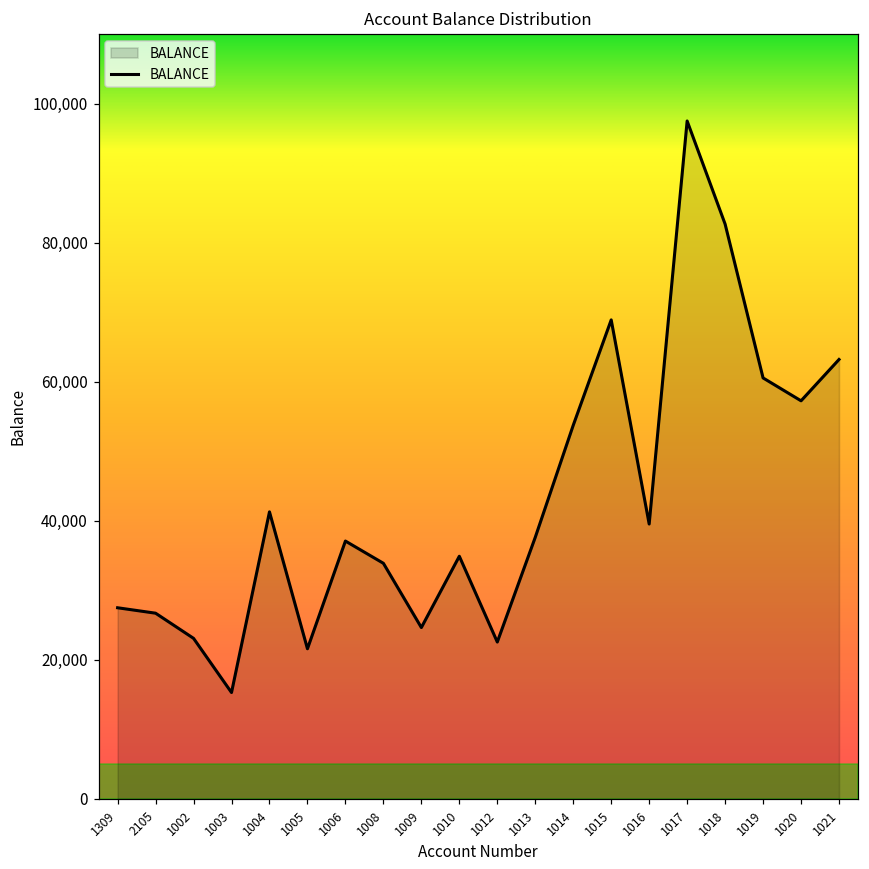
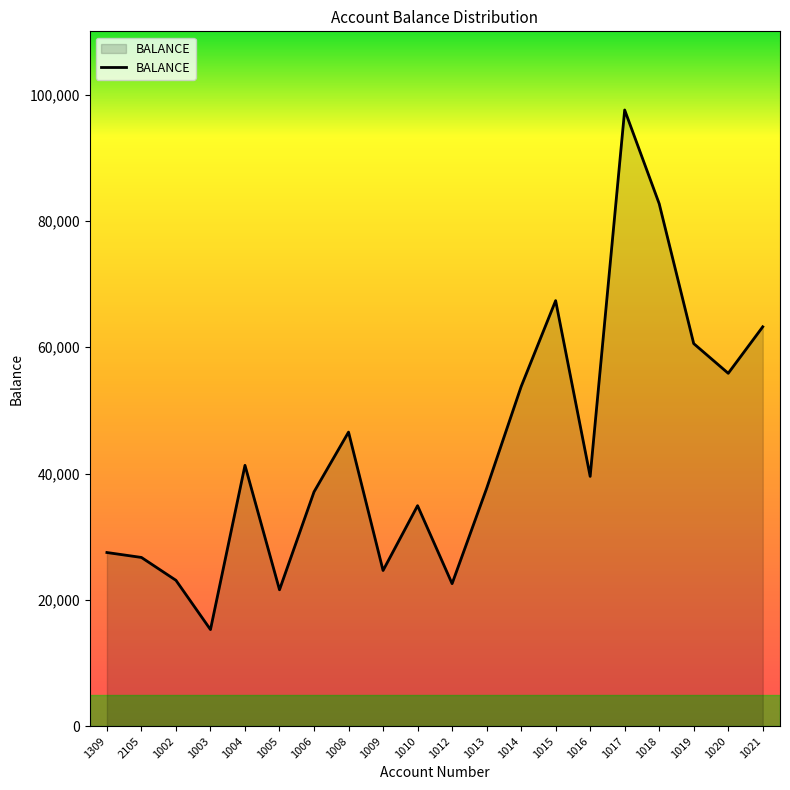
  {
    "1309": "28,000",
    "2105": "27,000",
    "1002": "23,000",
    "1003": "15,000",
    "1004": "41,000",
    "1005": "22,000",
    "1006": "37,000",
-   "1008": "34,000",
+   "1008": "47,000",
    "1009": "25,000",
    "1010": "35,000",
    "1012": "23,000",
    "1013": "38,000",
    "1014": "54,000",
-   "1015": "69,000",
+   "1015": "67,000",
    "1016": "40,000",
    "1017": "98,000",
    "1018": "83,000",
    "1019": "61,000",
-   "1020": "57,000",
+   "1020": "56,000",
    "1021": "63,000"
  }
